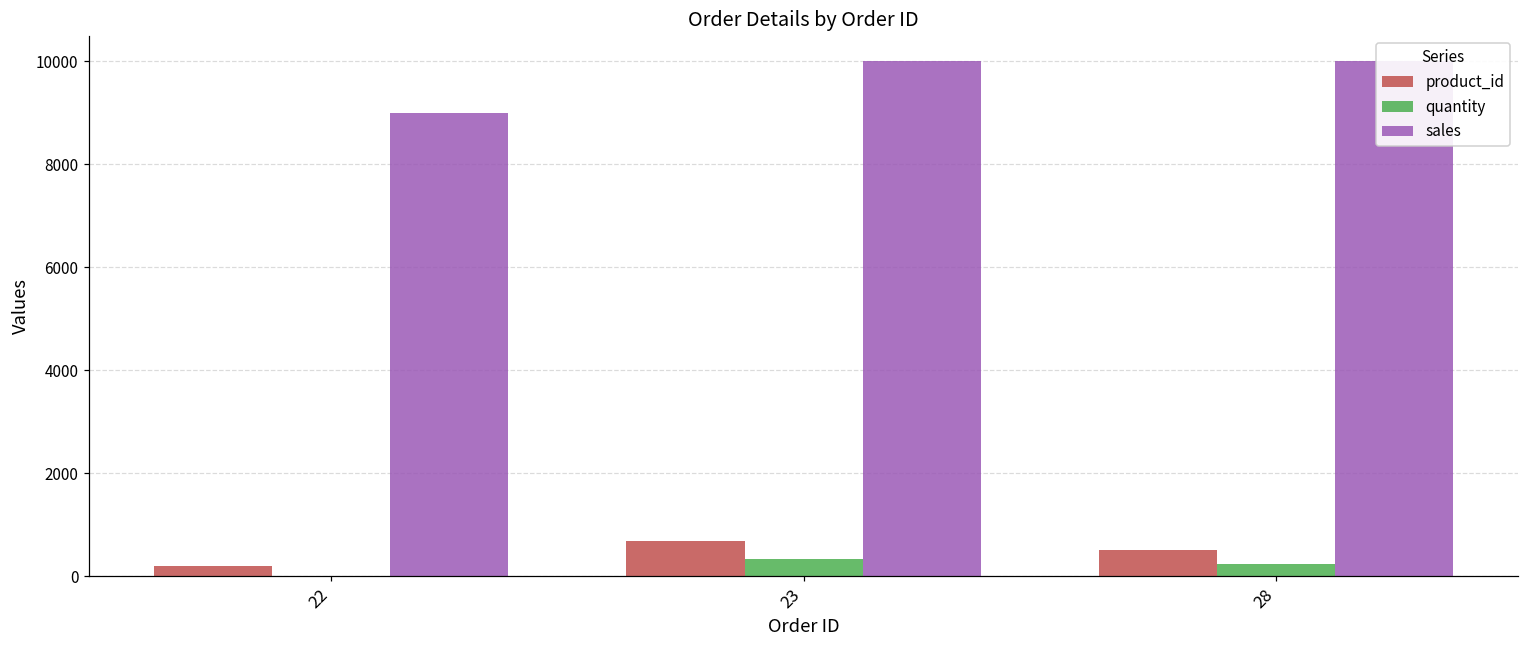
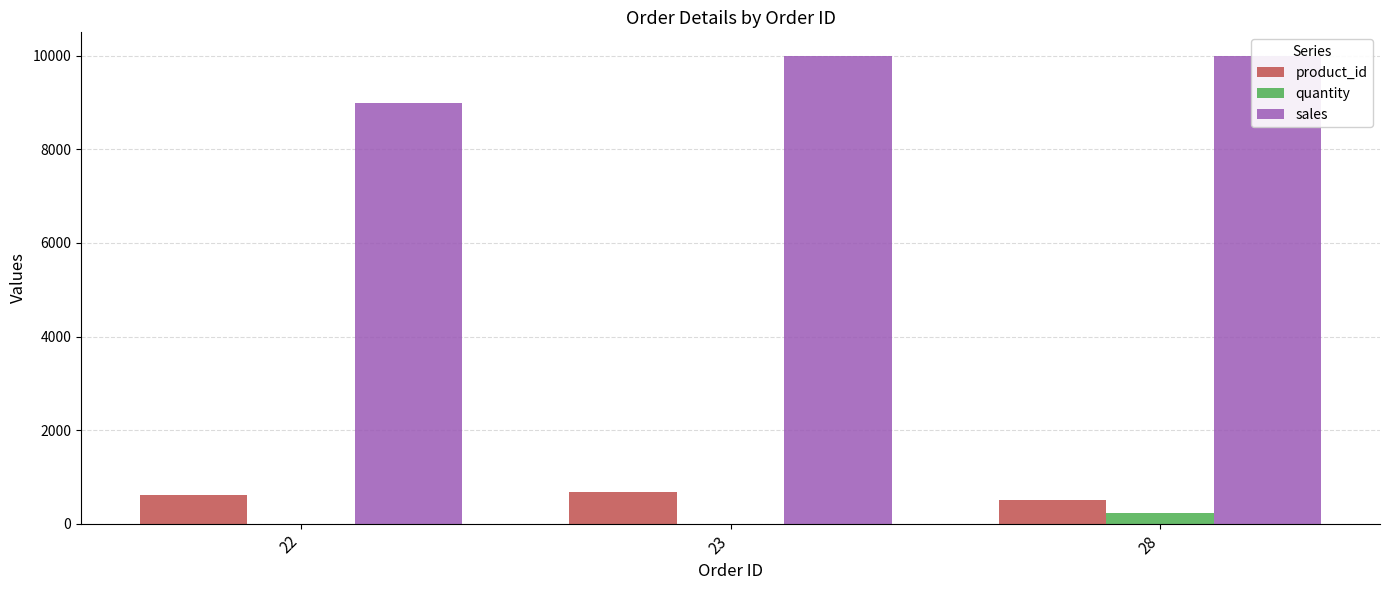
  {
    "product_id": {
-     "22": 200,
+     "22": 600,
      "23": 700,
      "28": 500
    },
    "quantity": {
-     "23": 300,
+     "23": 0,
      "28": 200
    },
    "sales": {
      "22": 9000,
      "23": 10000
    }
  }
